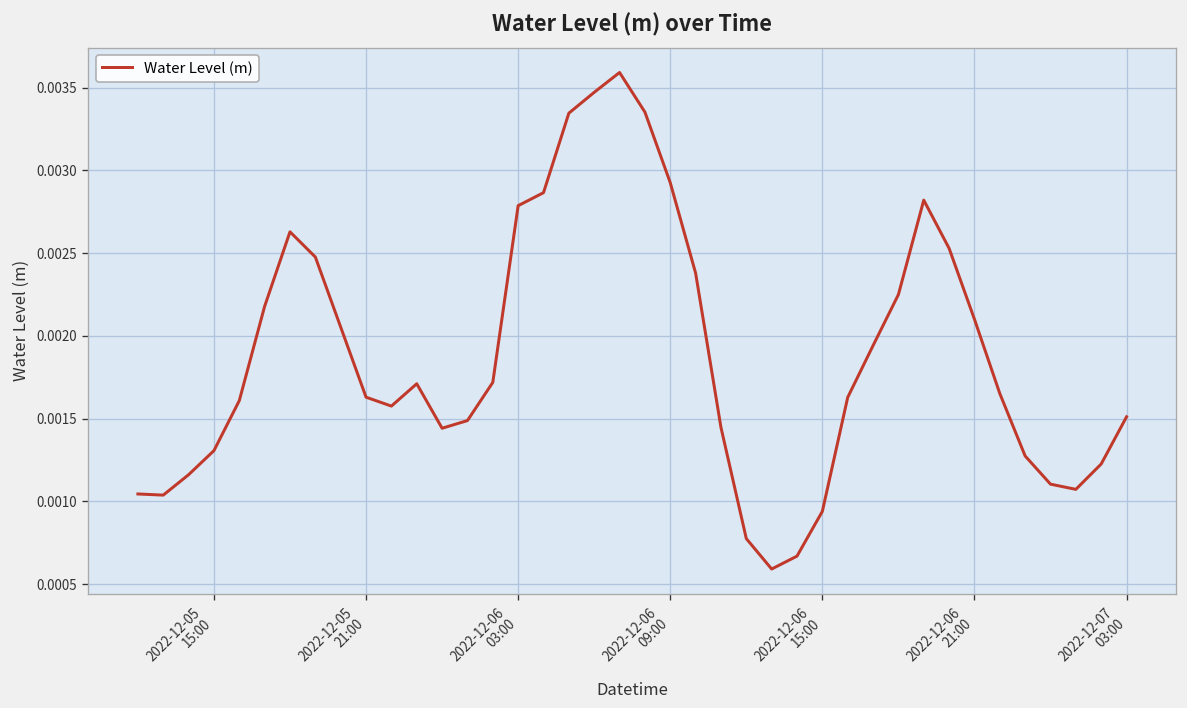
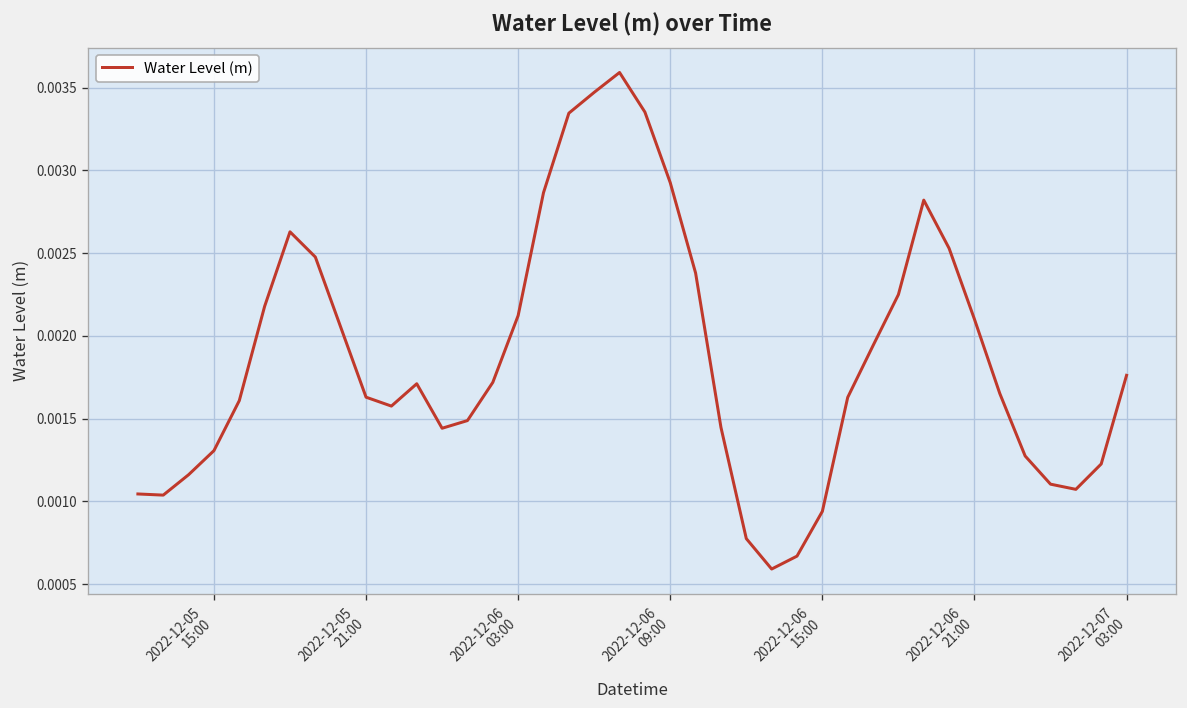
  {
    "2022-12-05 15:00": 0.00131,
    "2022-12-05 21:00": 0.00163,
-   "2022-12-06 03:00": 0.00279,
+   "2022-12-06 03:00": 0.00212,
    "2022-12-06 09:00": 0.00293,
    "2022-12-06 15:00": 0.00094,
    "2022-12-06 21:00": 0.00210,
-   "2022-12-07 03:00": 0.00151
+   "2022-12-07 03:00": 0.00176
  }
